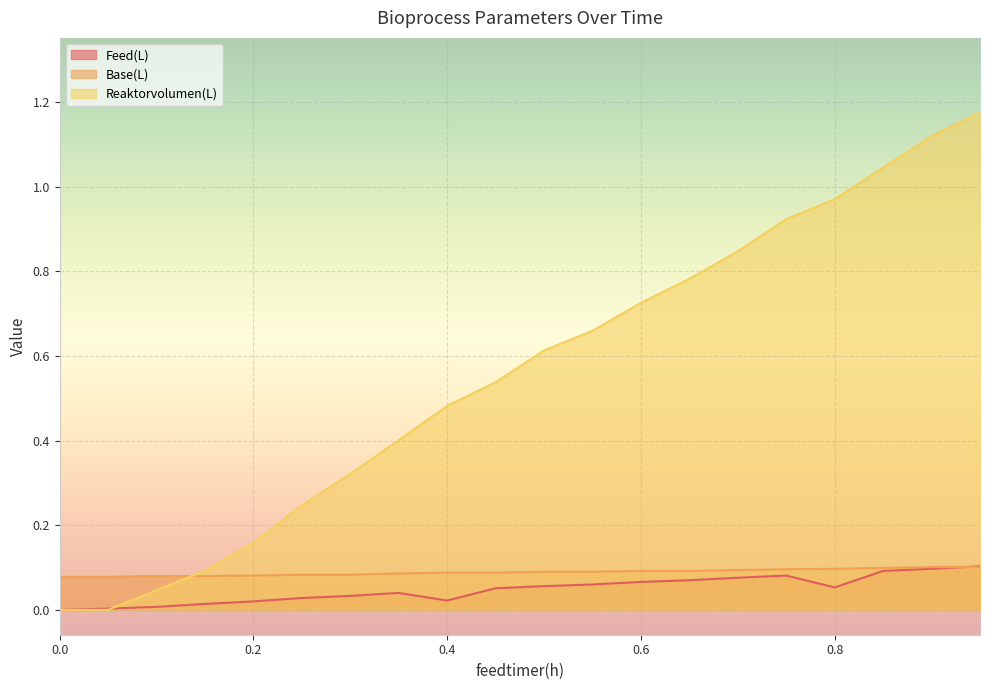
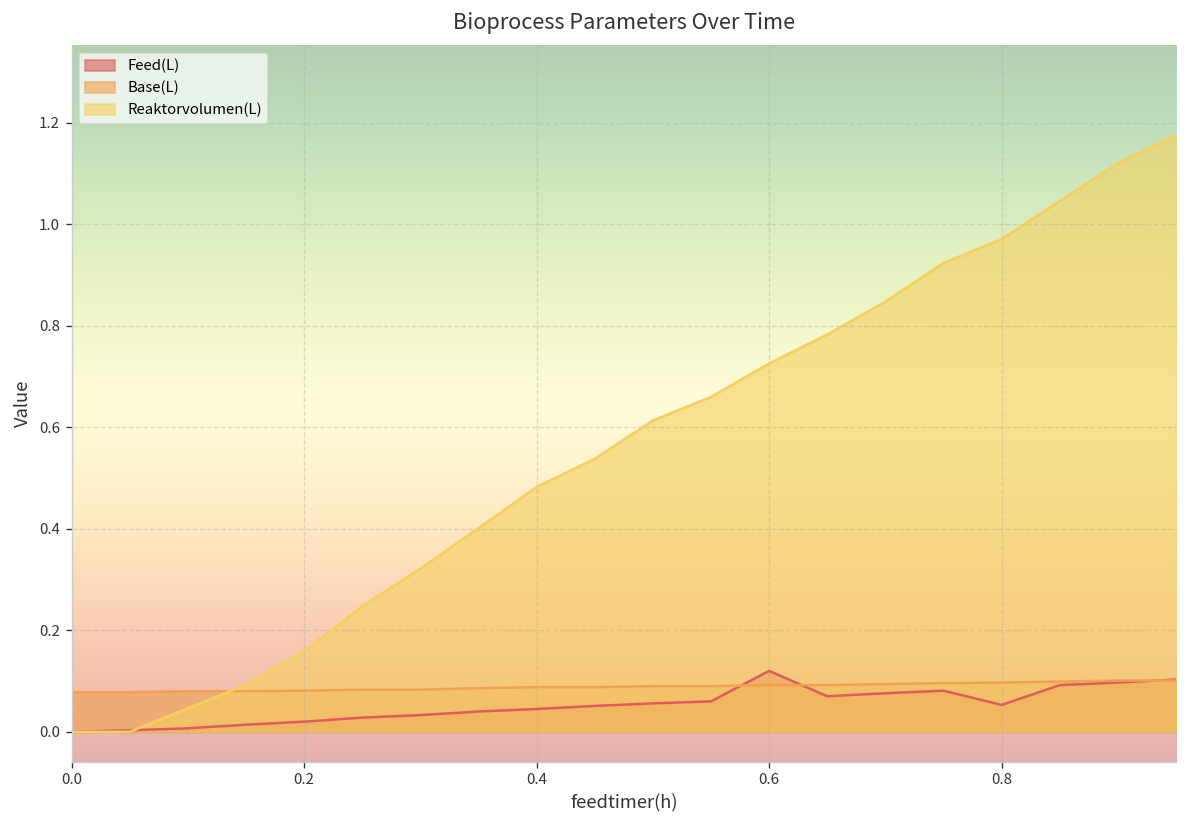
  {
    "Feed(L)": {
      "0.2": 0.02,
-     "0.4": 0.02,
-     "0.6": 0.07,
+     "0.4": 0.05,
+     "0.6": 0.12,
      "0.8": 0.05
    }
  }
